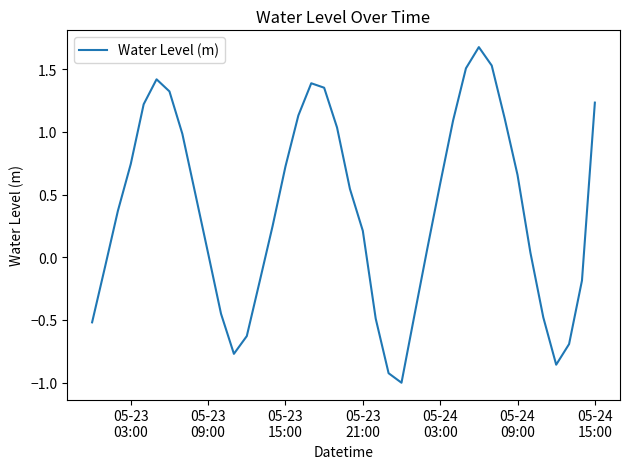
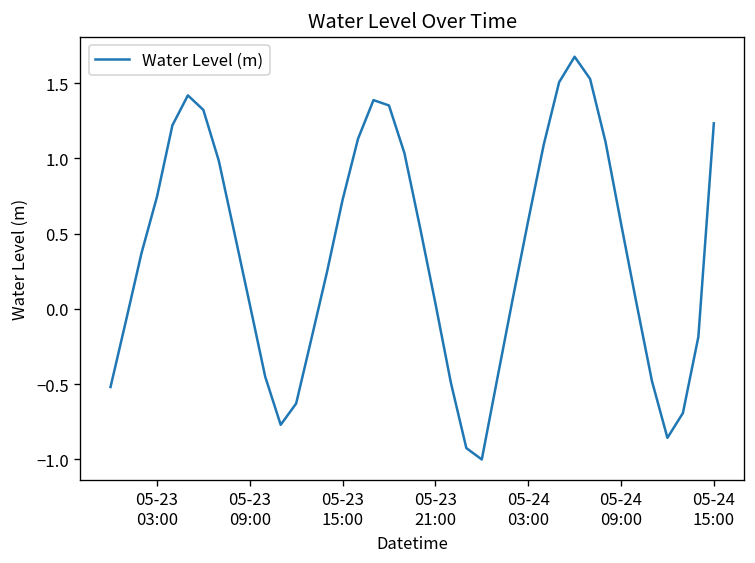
  {
    "05-23 03:00": 0.74,
    "05-23 09:00": 0.03,
    "05-23 15:00": 0.72,
-   "05-23 21:00": 0.21,
+   "05-23 21:00": 0.04,
    "05-24 03:00": 0.59,
-   "05-24 09:00": 0.66,
+   "05-24 09:00": 0.57,
    "05-24 15:00": 1.23
  }
